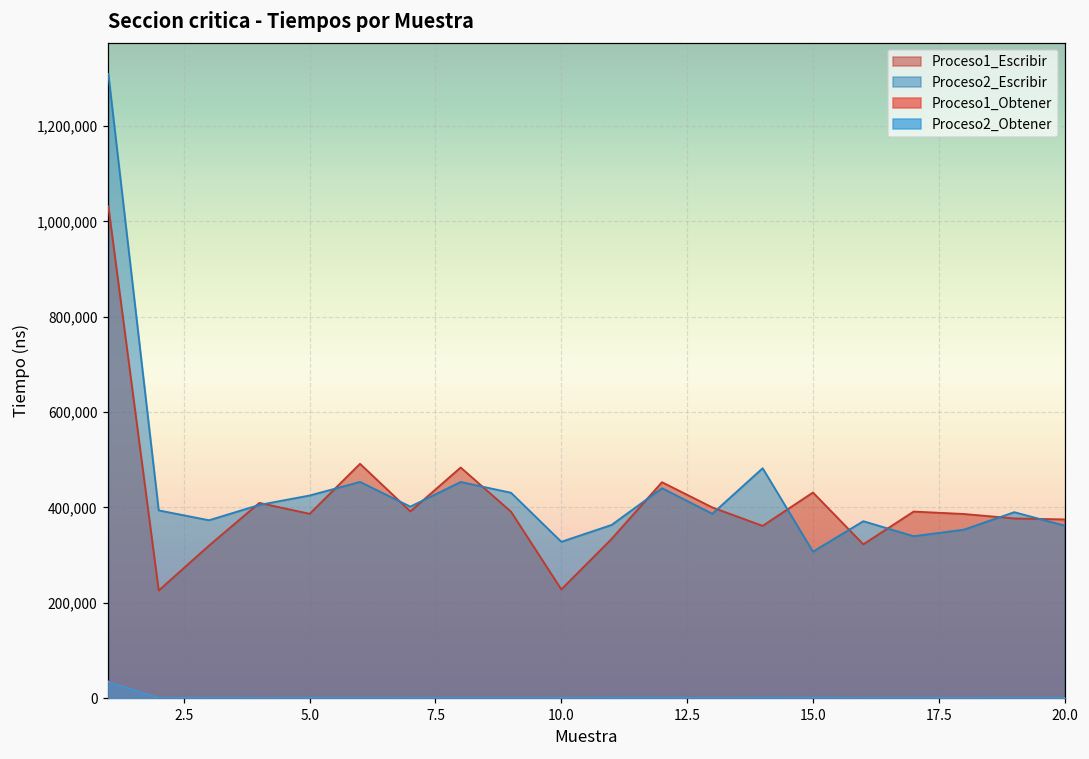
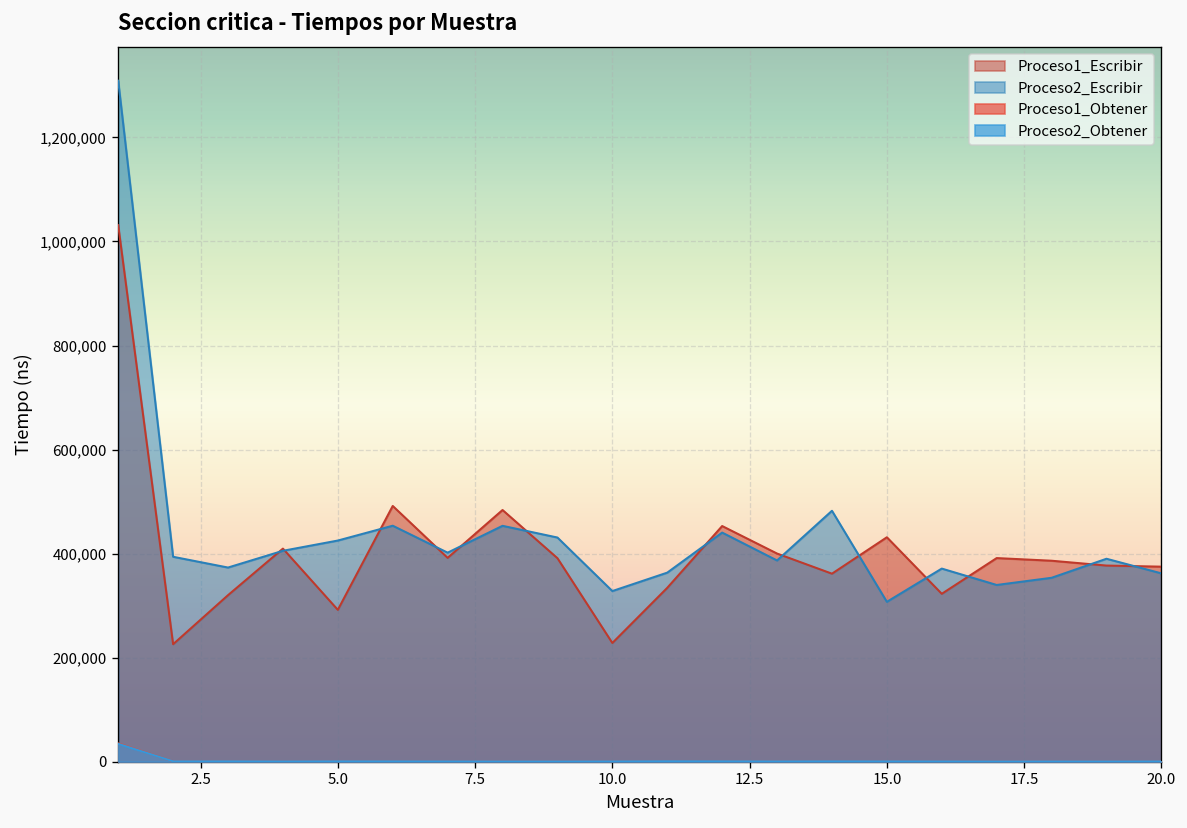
  {
    "Proceso1_Escribir": {
-     "5.0": "390,000",
+     "5.0": "290,000",
      "10.0": "230,000",
      "15.0": "430,000",
      "20.0": "370,000"
    }
  }
